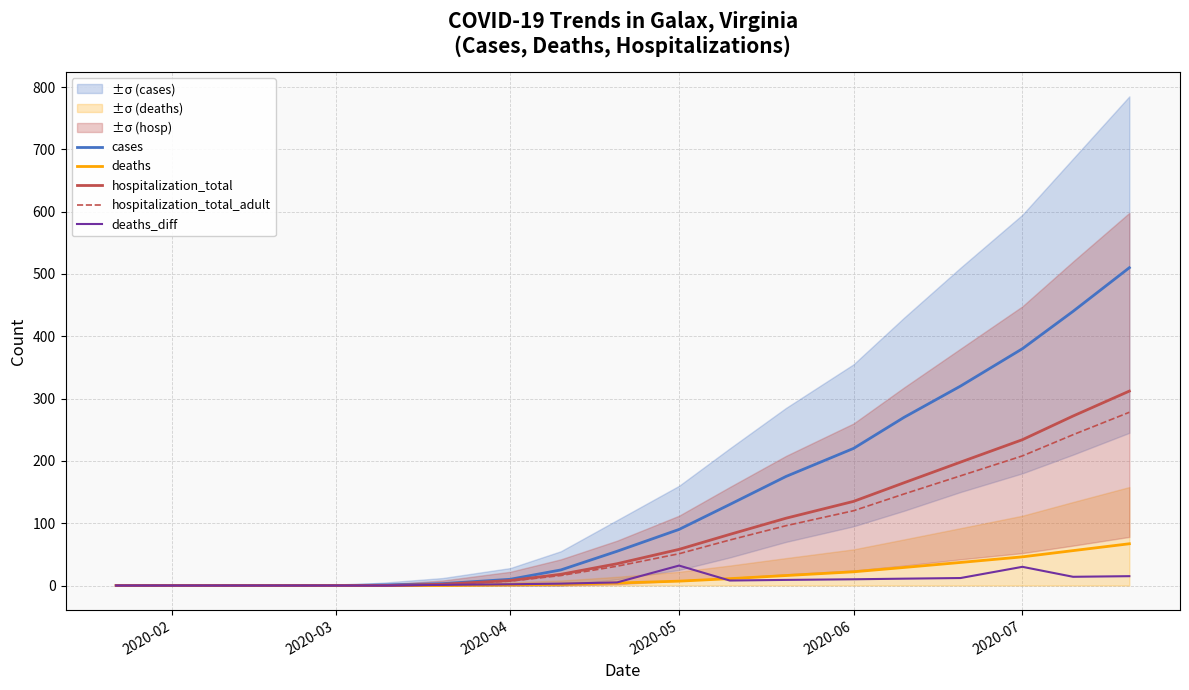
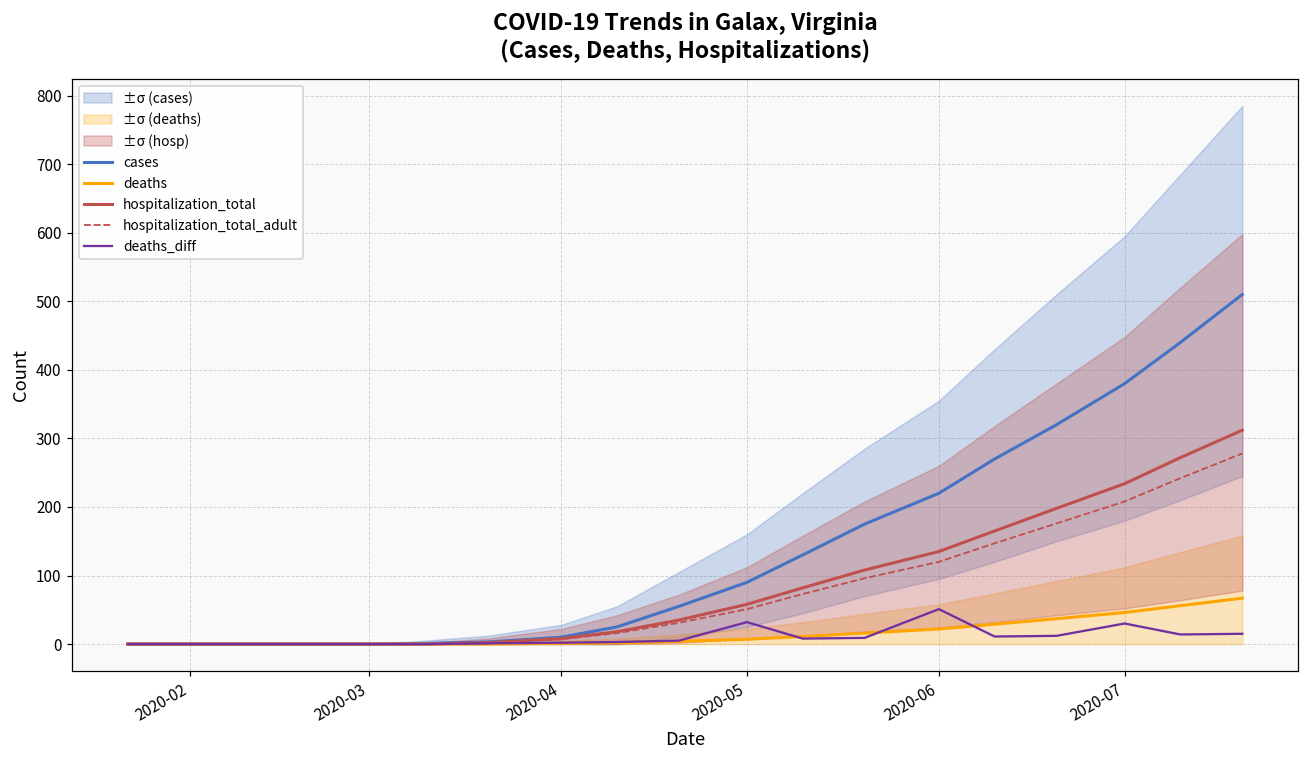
  {
    "deaths_diff": {
      "2020-05": 30,
-     "2020-06": 10,
+     "2020-06": 50,
      "2020-07": 30
    }
  }
